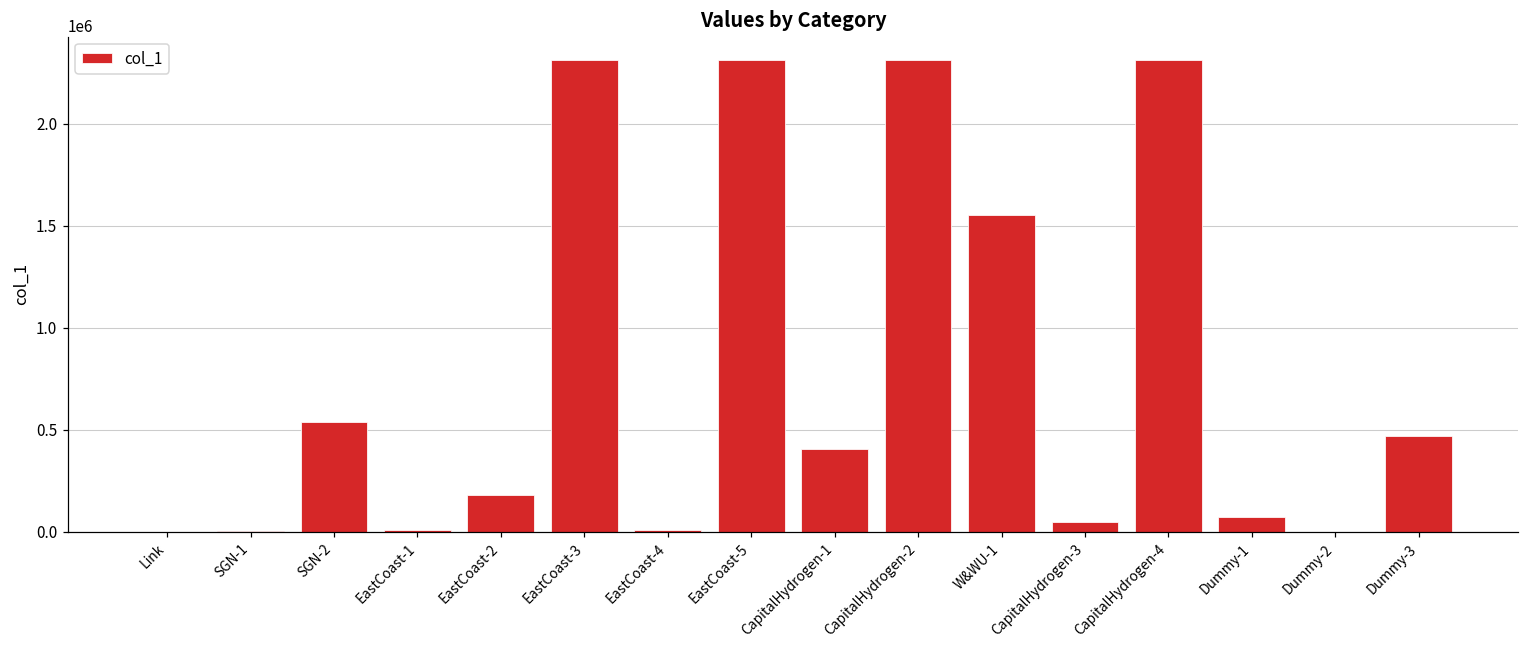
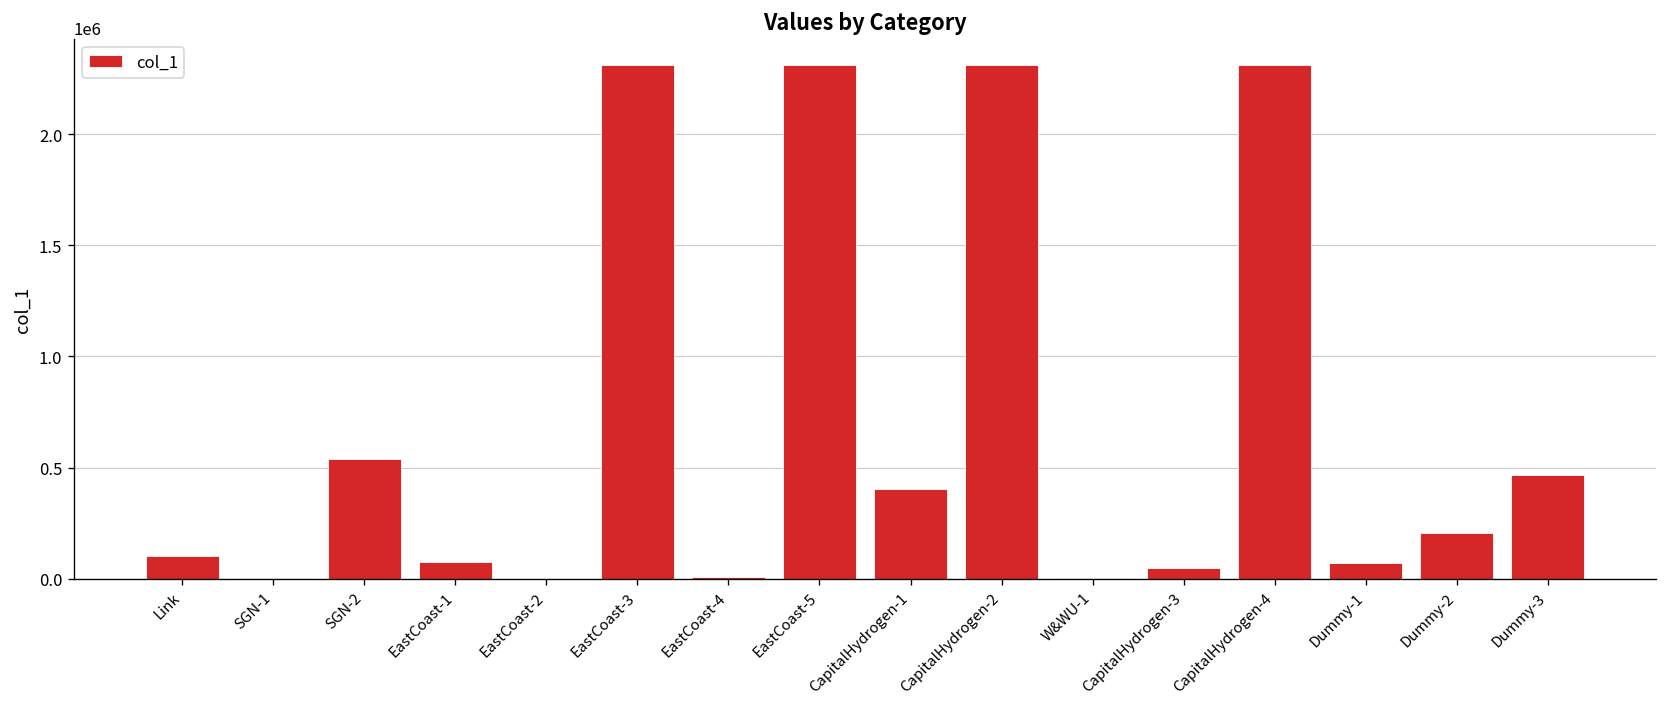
  {
-   "Link": 0,
+   "Link": 100000,
    "SGN-2": 540000,
-   "EastCoast-1": 10000,
-   "EastCoast-2": 180000,
+   "EastCoast-1": 80000,
+   "EastCoast-2": 0,
    "EastCoast-3": 2310000,
    "EastCoast-5": 2310000,
    "CapitalHydrogen-1": 410000,
    "CapitalHydrogen-2": 2310000,
-   "W&WU-1": 1550000,
+   "W&WU-1": 0,
    "CapitalHydrogen-3": 50000,
    "CapitalHydrogen-4": 2310000,
    "Dummy-1": 70000,
-   "Dummy-2": 0,
+   "Dummy-2": 210000,
    "Dummy-3": 470000
  }
